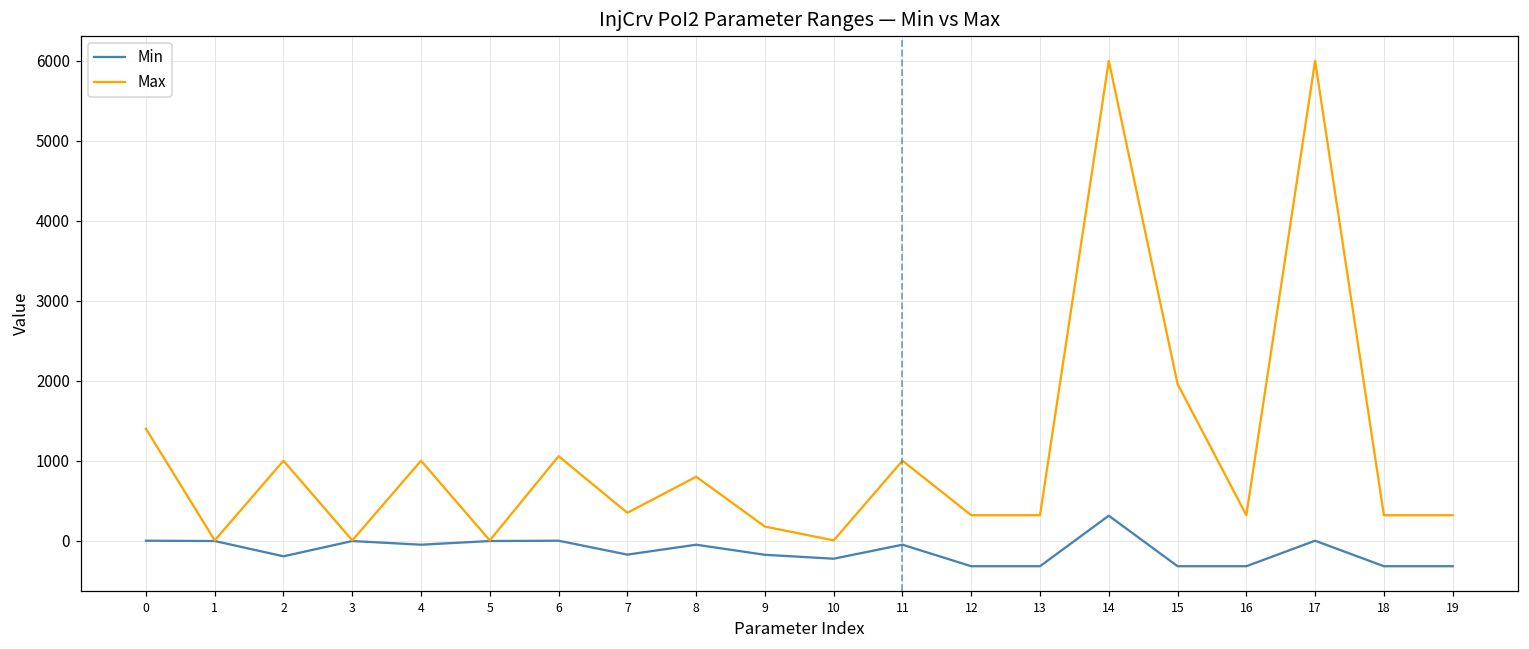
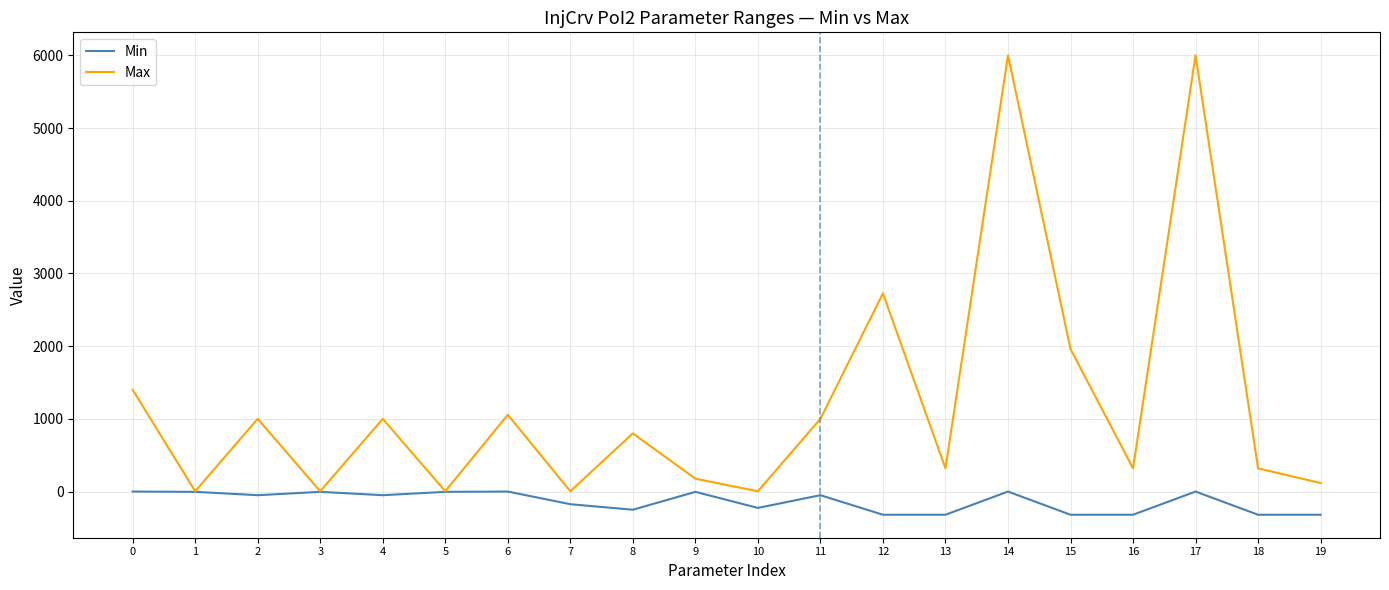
  {
    "Min": {
      "0": 0,
-     "2": -200,
+     "2": -100,
      "4": -100,
      "6": 0,
      "7": -200,
-     "8": -100,
-     "9": -200,
+     "8": -300,
+     "9": 0,
      "10": -200,
      "11": -100,
      "12": -300,
      "13": -300,
-     "14": 300,
+     "14": 0,
      "15": -300,
      "16": -300,
      "17": 0,
      "18": -300,
      "19": -300
    },
    "Max": {
      "0": 1400,
      "2": 1000,
      "4": 1000,
      "6": 1100,
-     "7": 300,
+     "7": 0,
      "8": 800,
      "9": 200,
      "10": 0,
      "11": 1000,
-     "12": 300,
+     "12": 2700,
      "13": 300,
      "14": 6000,
      "15": 2000,
      "16": 300,
      "17": 6000,
      "18": 300,
-     "19": 300
+     "19": 100
    }
  }
